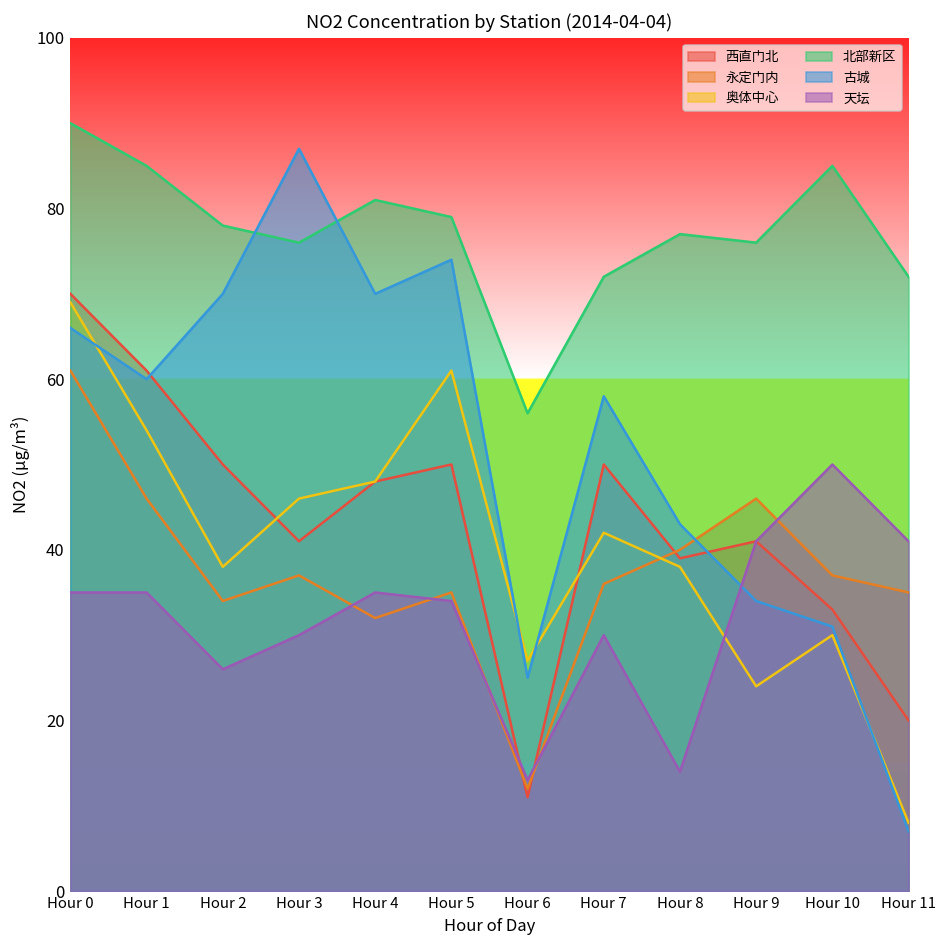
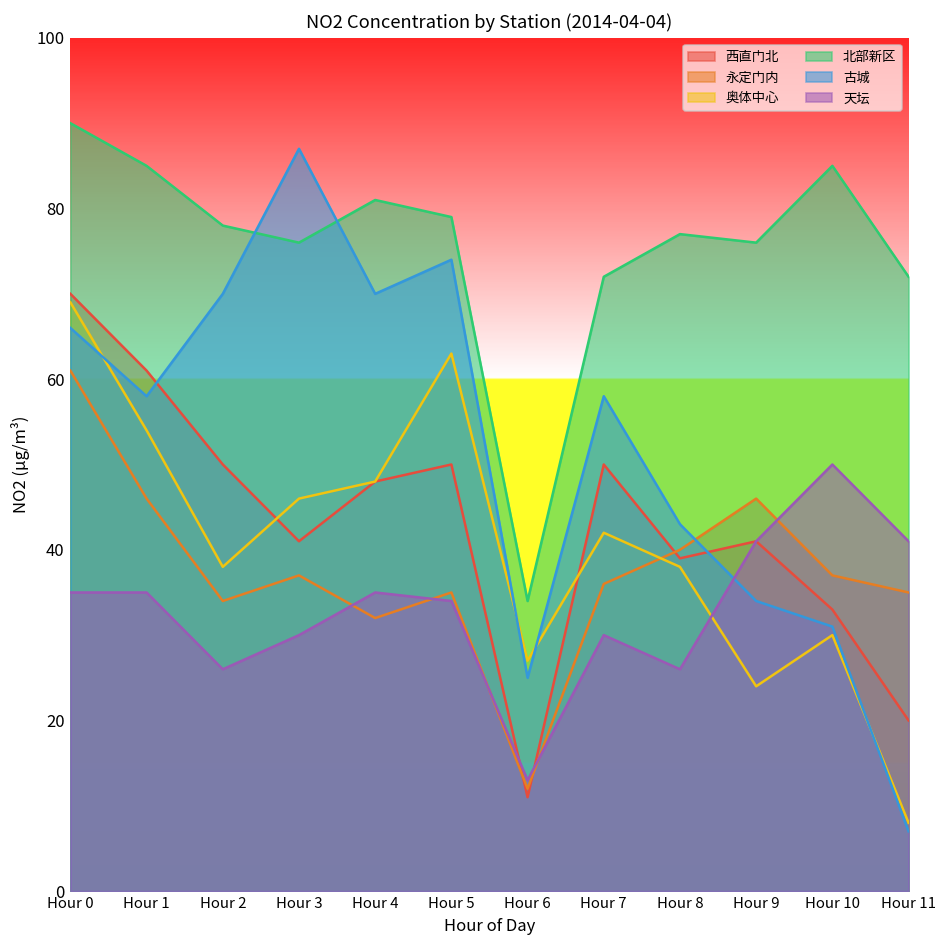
  {
    "奥体中心": {
      "Hour 0": 69,
      "Hour 1": 54,
      "Hour 2": 38,
      "Hour 3": 46,
-     "Hour 5": 61,
+     "Hour 5": 63,
      "Hour 6": 27,
      "Hour 7": 42,
      "Hour 8": 38,
      "Hour 9": 24,
      "Hour 10": 30,
      "Hour 11": 8
    },
    "北部新区": {
      "Hour 0": 90,
      "Hour 1": 85,
      "Hour 2": 78,
      "Hour 3": 76,
      "Hour 4": 81,
      "Hour 5": 79,
-     "Hour 6": 56,
+     "Hour 6": 34,
      "Hour 7": 72,
      "Hour 8": 77,
      "Hour 9": 76,
      "Hour 10": 85,
      "Hour 11": 72
    },
    "古城": {
      "Hour 0": 66,
-     "Hour 1": 60,
+     "Hour 1": 58,
      "Hour 2": 70,
      "Hour 3": 87,
      "Hour 4": 70,
      "Hour 5": 74,
      "Hour 6": 25,
      "Hour 7": 58,
      "Hour 8": 43,
      "Hour 9": 34,
      "Hour 10": 31,
      "Hour 11": 7
    },
    "天坛": {
      "Hour 0": 35,
      "Hour 1": 35,
      "Hour 2": 26,
      "Hour 3": 30,
      "Hour 4": 35,
      "Hour 5": 34,
      "Hour 6": 13,
      "Hour 7": 30,
-     "Hour 8": 14,
+     "Hour 8": 26,
      "Hour 10": 50,
      "Hour 11": 41
    }
  }
